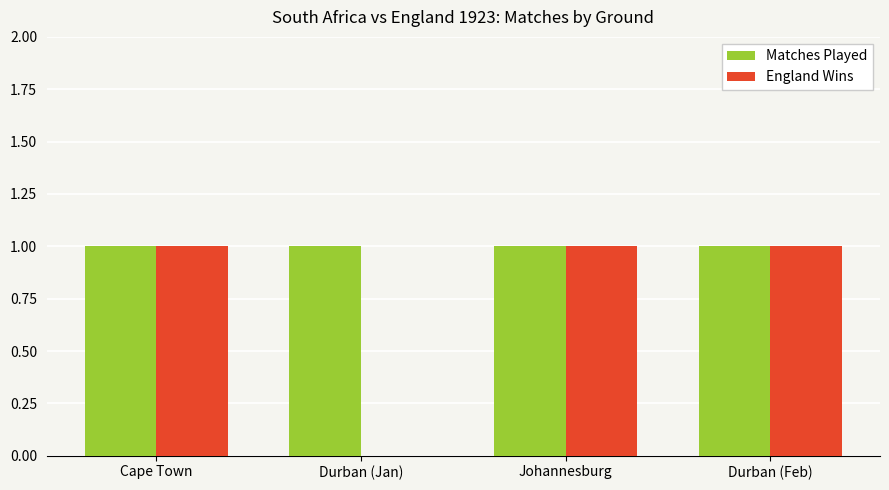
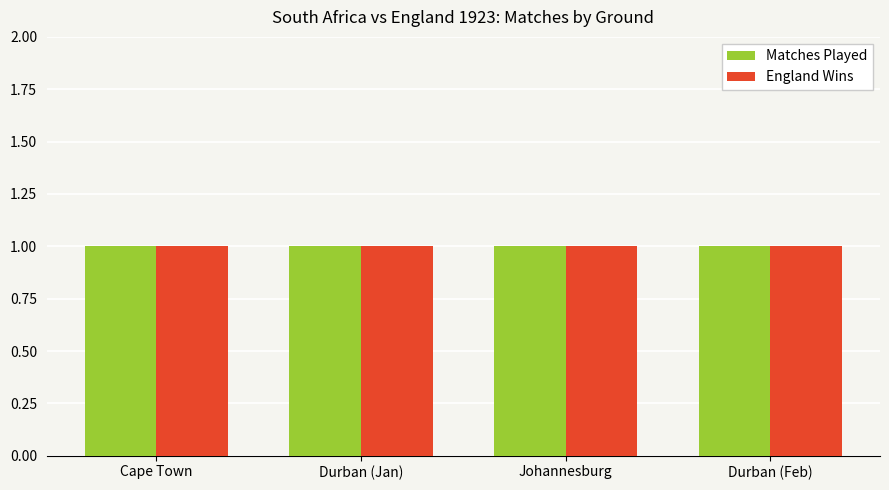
  {
    "Matches Played": {
      "Cape Town": 1,
      "Durban (Jan)": 1,
      "Johannesburg": 1,
      "Durban (Feb)": 1
    },
    "England Wins": {
      "Cape Town": 1,
-     "Durban (Jan)": 0,
+     "Durban (Jan)": 1,
      "Johannesburg": 1,
      "Durban (Feb)": 1
    }
  }
